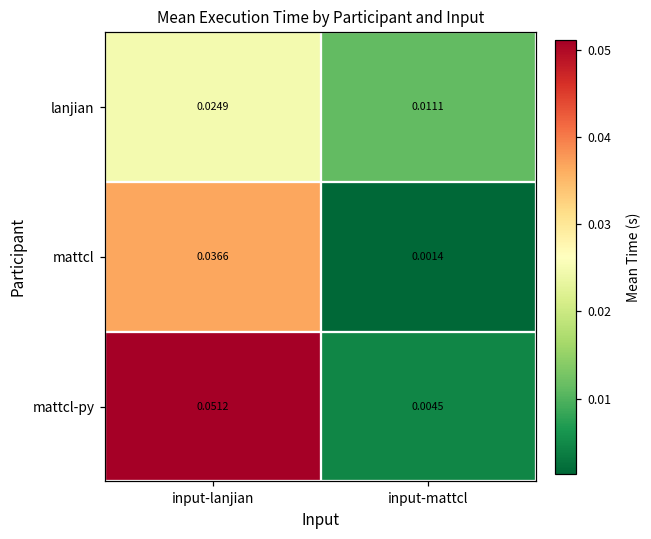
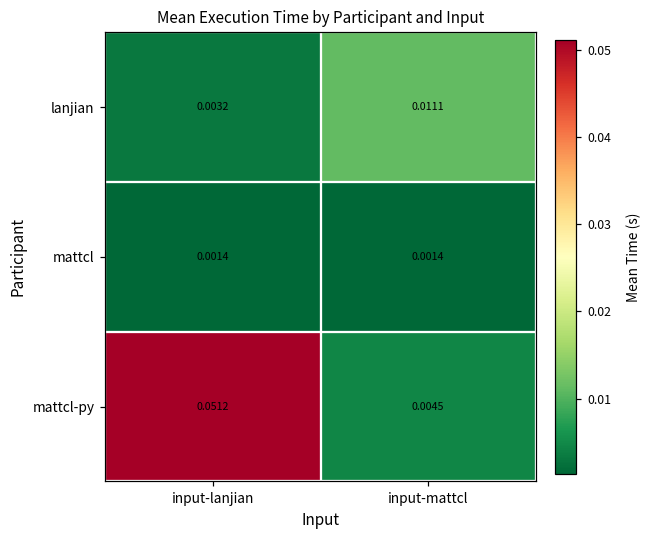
  {
    "lanjian": {
-     "input-lanjian": 0.0249,
+     "input-lanjian": 0.0032,
      "input-mattcl": 0.0111
    },
    "mattcl": {
-     "input-lanjian": 0.0366,
+     "input-lanjian": 0.0014,
      "input-mattcl": 0.0014
    },
    "mattcl-py": {
      "input-lanjian": 0.0512,
      "input-mattcl": 0.0045
    }
  }
